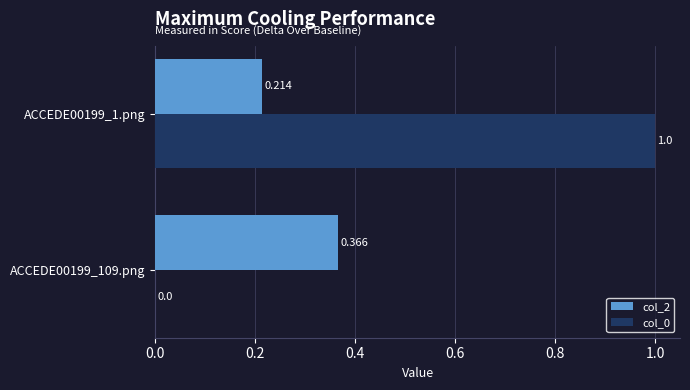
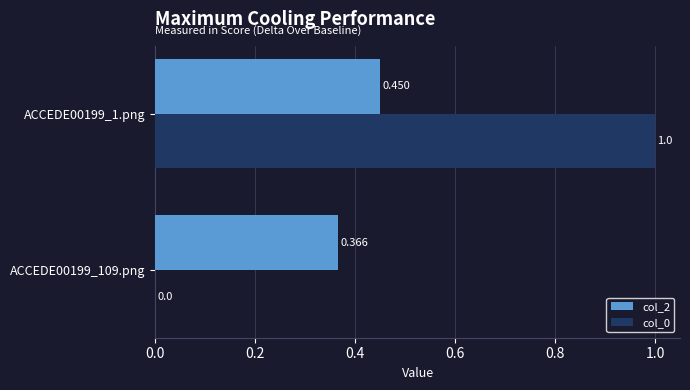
  {
    "col_2": {
-     "ACCEDE00199_1.png": 0.214,
+     "ACCEDE00199_1.png": 0.450,
      "ACCEDE00199_109.png": 0.366
    },
    "col_0": {
      "ACCEDE00199_1.png": 1.0,
      "ACCEDE00199_109.png": 0.0
    }
  }
